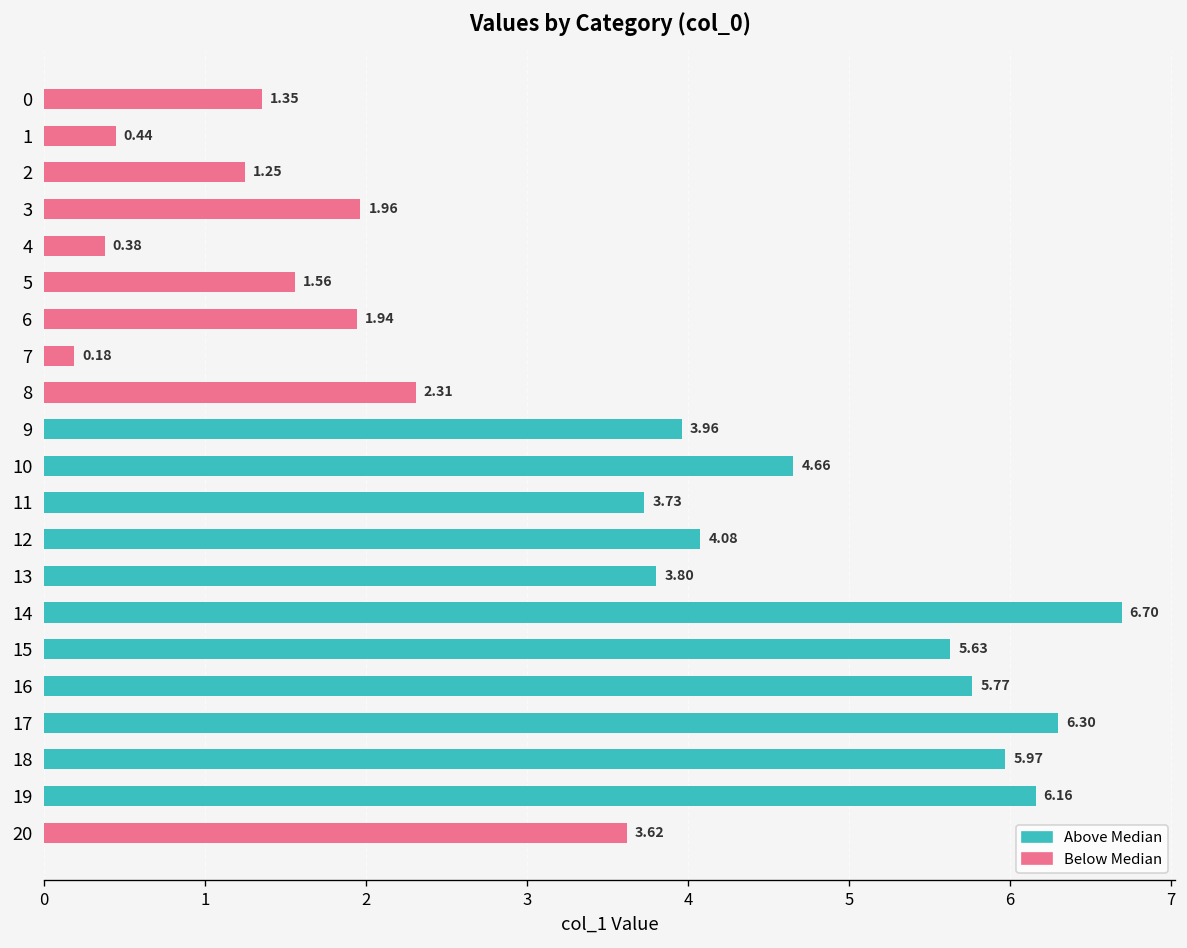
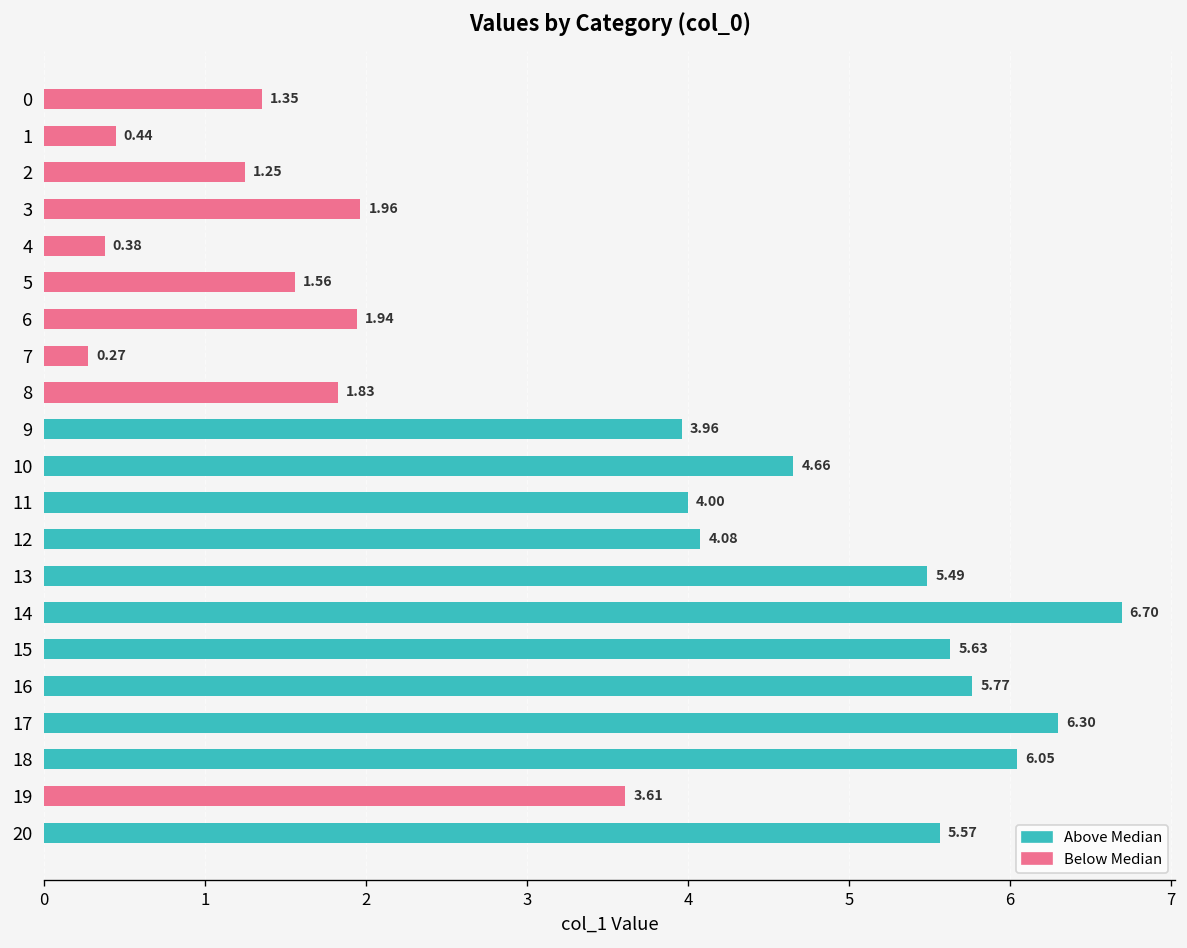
  {
    "0": 1.35,
    "1": 0.44,
    "2": 1.25,
    "3": 1.96,
    "4": 0.38,
    "5": 1.56,
    "6": 1.94,
-   "7": 0.18,
-   "8": 2.31,
+   "7": 0.27,
+   "8": 1.83,
    "9": 3.96,
    "10": 4.66,
-   "11": 3.73,
+   "11": 4.00,
    "12": 4.08,
-   "13": 3.80,
+   "13": 5.49,
    "14": 6.70,
    "15": 5.63,
    "16": 5.77,
    "17": 6.30,
-   "18": 5.97,
-   "19": 6.16,
-   "20": 3.62
+   "18": 6.05,
+   "19": 3.61,
+   "20": 5.57
  }
